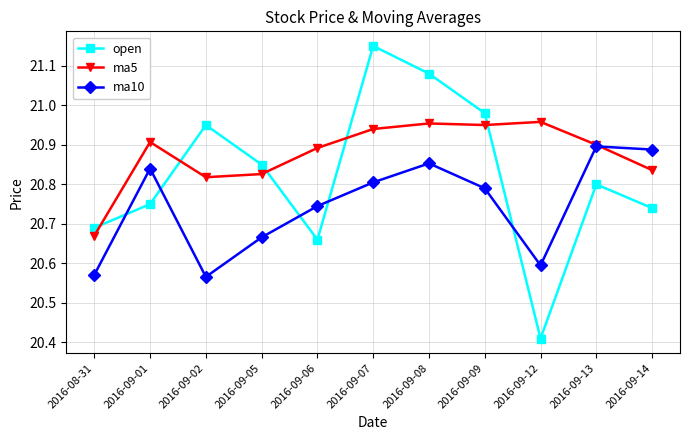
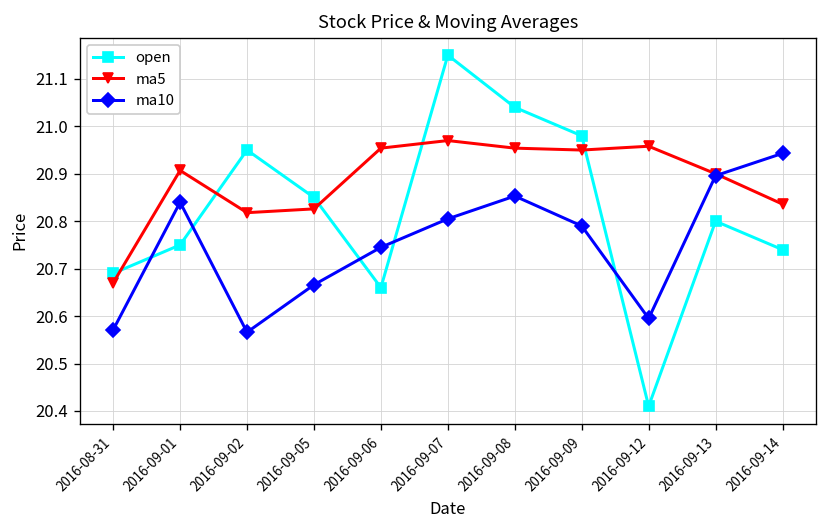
  {
    "open": {
      "2016-08-31": 20.69,
      "2016-09-01": 20.75,
      "2016-09-02": 20.95,
      "2016-09-05": 20.85,
      "2016-09-06": 20.66,
      "2016-09-07": 21.15,
-     "2016-09-08": 21.08,
+     "2016-09-08": 21.04,
      "2016-09-09": 20.98,
      "2016-09-12": 20.41,
      "2016-09-13": 20.80,
      "2016-09-14": 20.74
    },
    "ma5": {
      "2016-08-31": 20.67,
      "2016-09-01": 20.91,
      "2016-09-02": 20.82,
      "2016-09-05": 20.83,
-     "2016-09-06": 20.89,
-     "2016-09-07": 20.94,
+     "2016-09-06": 20.95,
+     "2016-09-07": 20.97,
      "2016-09-08": 20.95,
      "2016-09-09": 20.95,
      "2016-09-12": 20.96,
      "2016-09-14": 20.84
    },
    "ma10": {
      "2016-08-31": 20.57,
      "2016-09-01": 20.84,
      "2016-09-02": 20.57,
      "2016-09-05": 20.67,
      "2016-09-06": 20.75,
      "2016-09-07": 20.81,
      "2016-09-08": 20.85,
      "2016-09-09": 20.79,
      "2016-09-12": 20.60,
-     "2016-09-14": 20.89
+     "2016-09-14": 20.94
    }
  }
